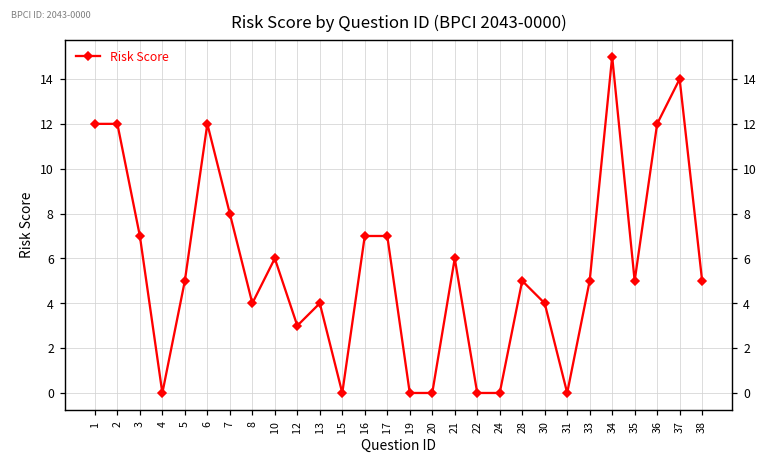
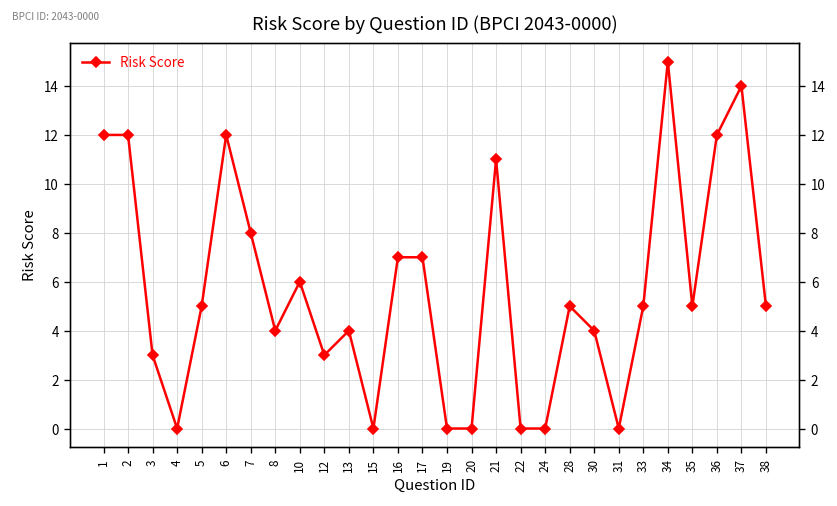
  {
    "1": 12,
    "2": 12,
-   "3": 7,
+   "3": 3,
    "4": 0,
    "5": 5,
    "6": 12,
    "7": 8,
    "8": 4,
    "10": 6,
    "12": 3,
    "13": 4,
    "15": 0,
    "16": 7,
    "17": 7,
    "19": 0,
    "20": 0,
-   "21": 6,
+   "21": 11,
    "22": 0,
    "24": 0,
    "28": 5,
    "30": 4,
    "31": 0,
    "33": 5,
    "34": 15,
    "35": 5,
    "36": 12,
    "37": 14,
    "38": 5
  }
